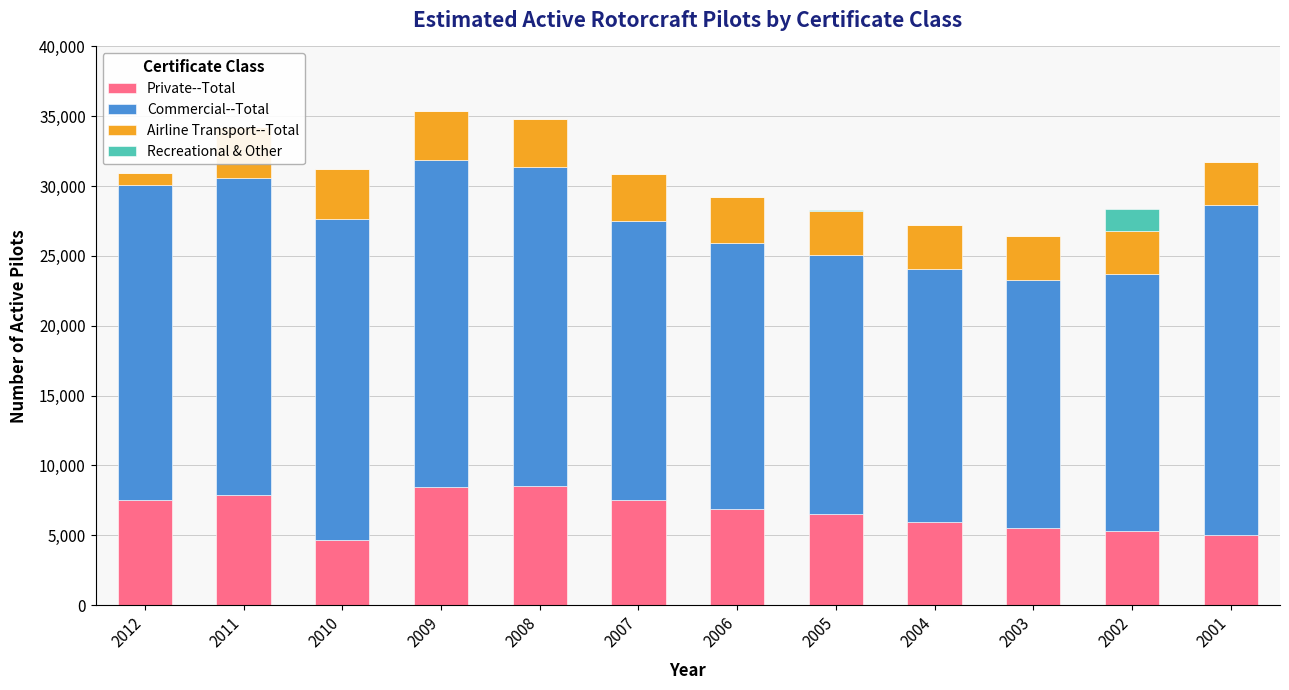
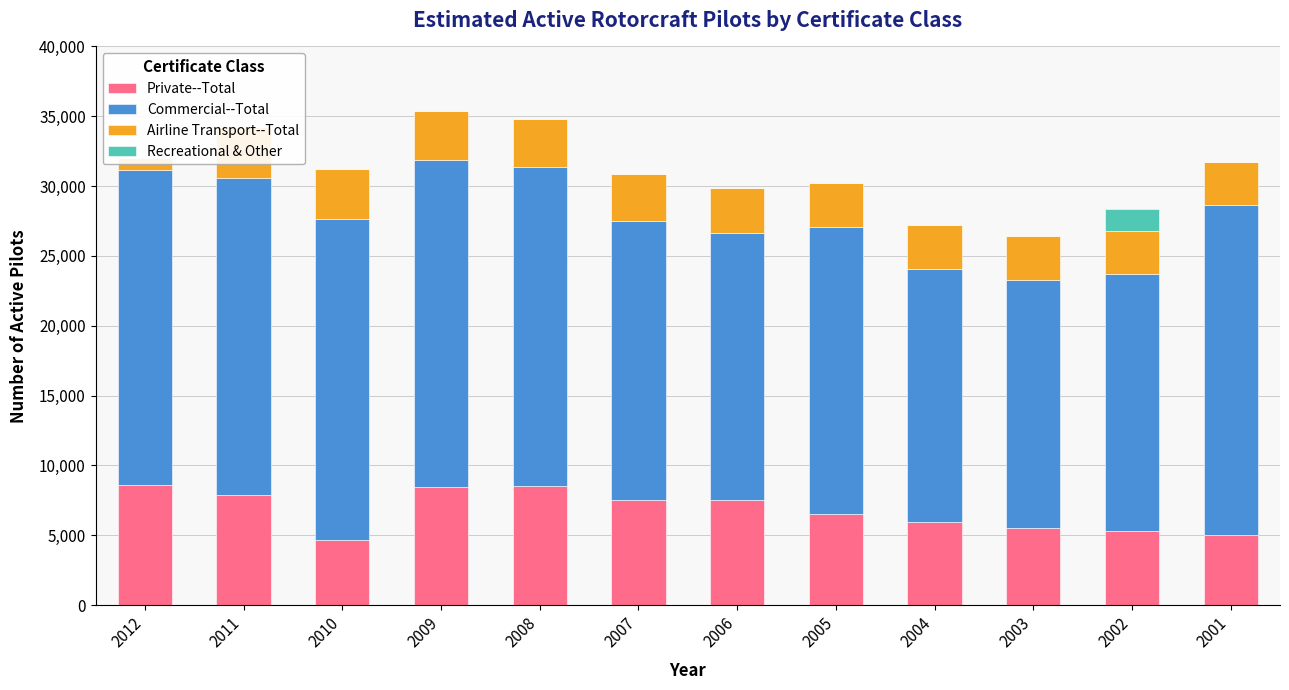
  {
    "Private--Total": {
-     "2012": "7,500",
+     "2012": "8,600",
      "2011": "7,900",
      "2010": "4,700",
      "2009": "8,500",
      "2008": "8,500",
      "2007": "7,500",
-     "2006": "6,900",
+     "2006": "7,600",
      "2005": "6,500",
      "2004": "6,000",
      "2003": "5,500",
      "2002": "5,300",
      "2001": "5,000"
    },
    "Commercial--Total": {
      "2012": "22,600",
      "2011": "22,700",
      "2010": "23,000",
      "2009": "23,400",
      "2008": "22,900",
      "2007": "20,000",
      "2006": "19,100",
-     "2005": "18,600",
+     "2005": "20,500",
      "2004": "18,100",
      "2003": "17,800",
      "2002": "18,400",
      "2001": "23,600"
    },
    "Airline Transport--Total": {
      "2010": "3,500",
      "2009": "3,500",
      "2008": "3,400",
      "2007": "3,300",
      "2006": "3,200",
      "2005": "3,200",
      "2004": "3,200",
      "2003": "3,100",
      "2002": "3,100",
      "2001": "3,100"
    },
    "Recreational & Other": {
      "2002": "1,500"
    }
  }
